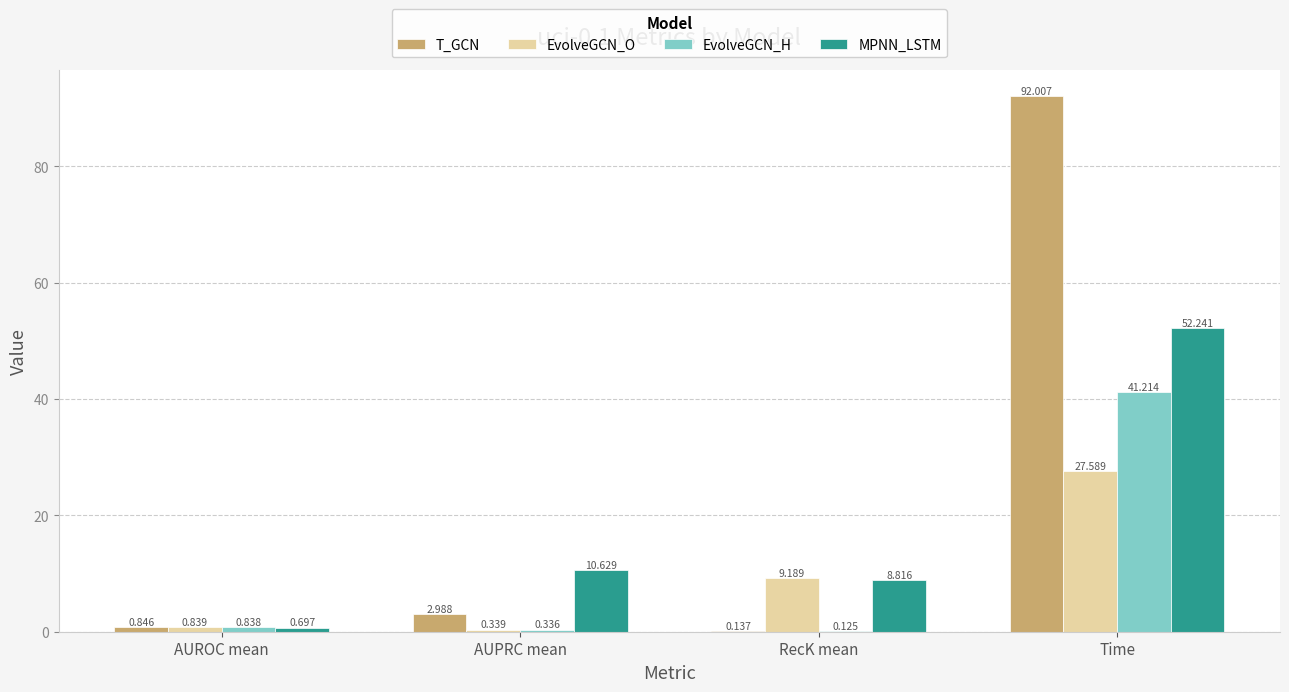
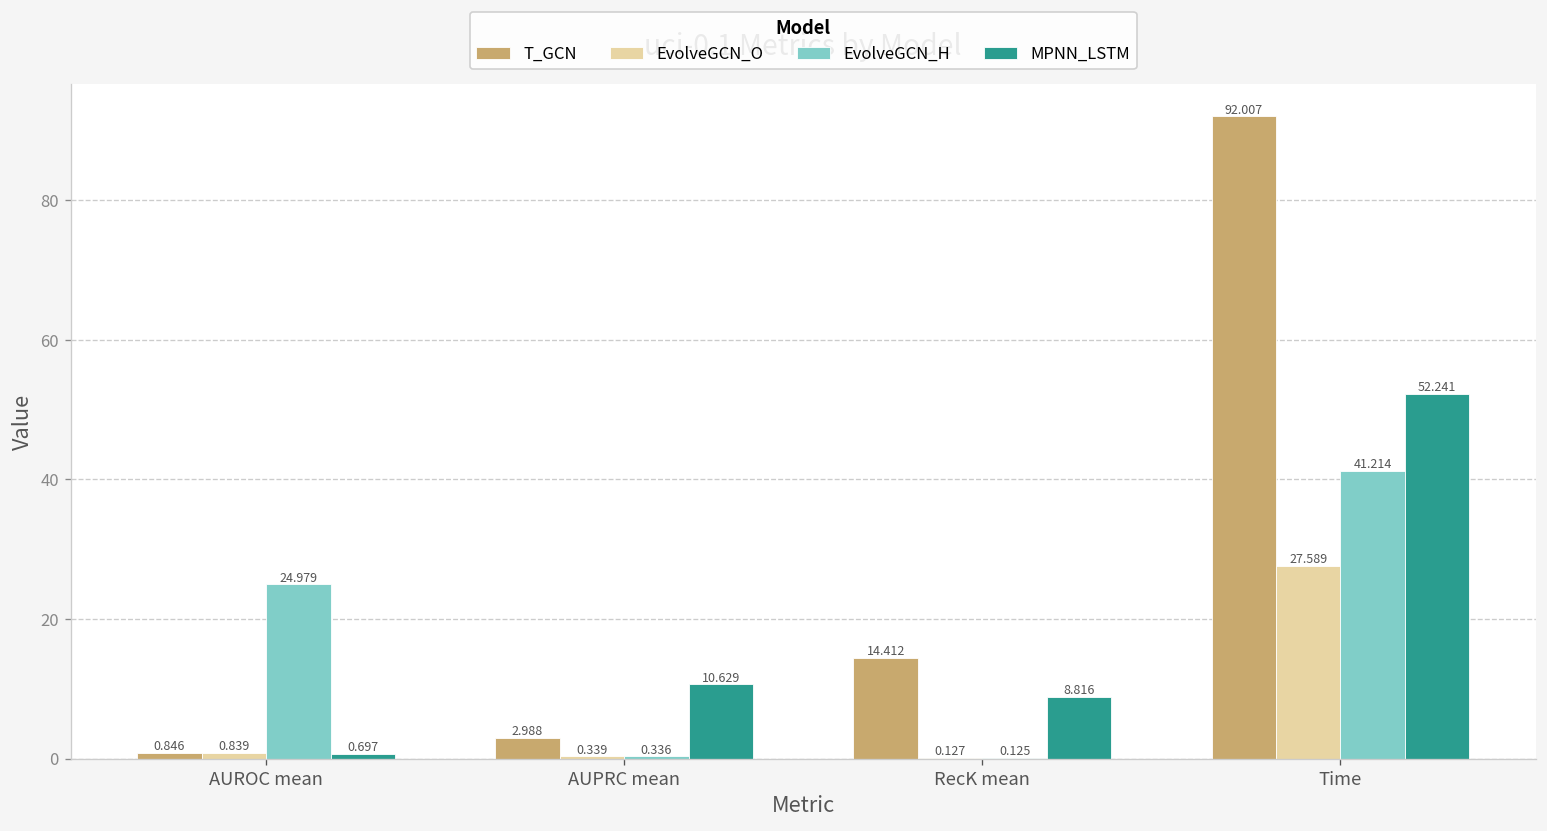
  {
    "T_GCN": {
      "AUROC mean": 0.846,
      "AUPRC mean": 2.988,
-     "RecK mean": 0.137,
+     "RecK mean": 14.412,
      "Time": 92.007
    },
    "EvolveGCN_O": {
      "AUROC mean": 0.839,
      "AUPRC mean": 0.339,
-     "RecK mean": 9.189,
+     "RecK mean": 0.127,
      "Time": 27.589
    },
    "EvolveGCN_H": {
-     "AUROC mean": 0.838,
+     "AUROC mean": 24.979,
      "AUPRC mean": 0.336,
      "RecK mean": 0.125,
      "Time": 41.214
    },
    "MPNN_LSTM": {
      "AUROC mean": 0.697,
      "AUPRC mean": 10.629,
      "RecK mean": 8.816,
      "Time": 52.241
    }
  }
